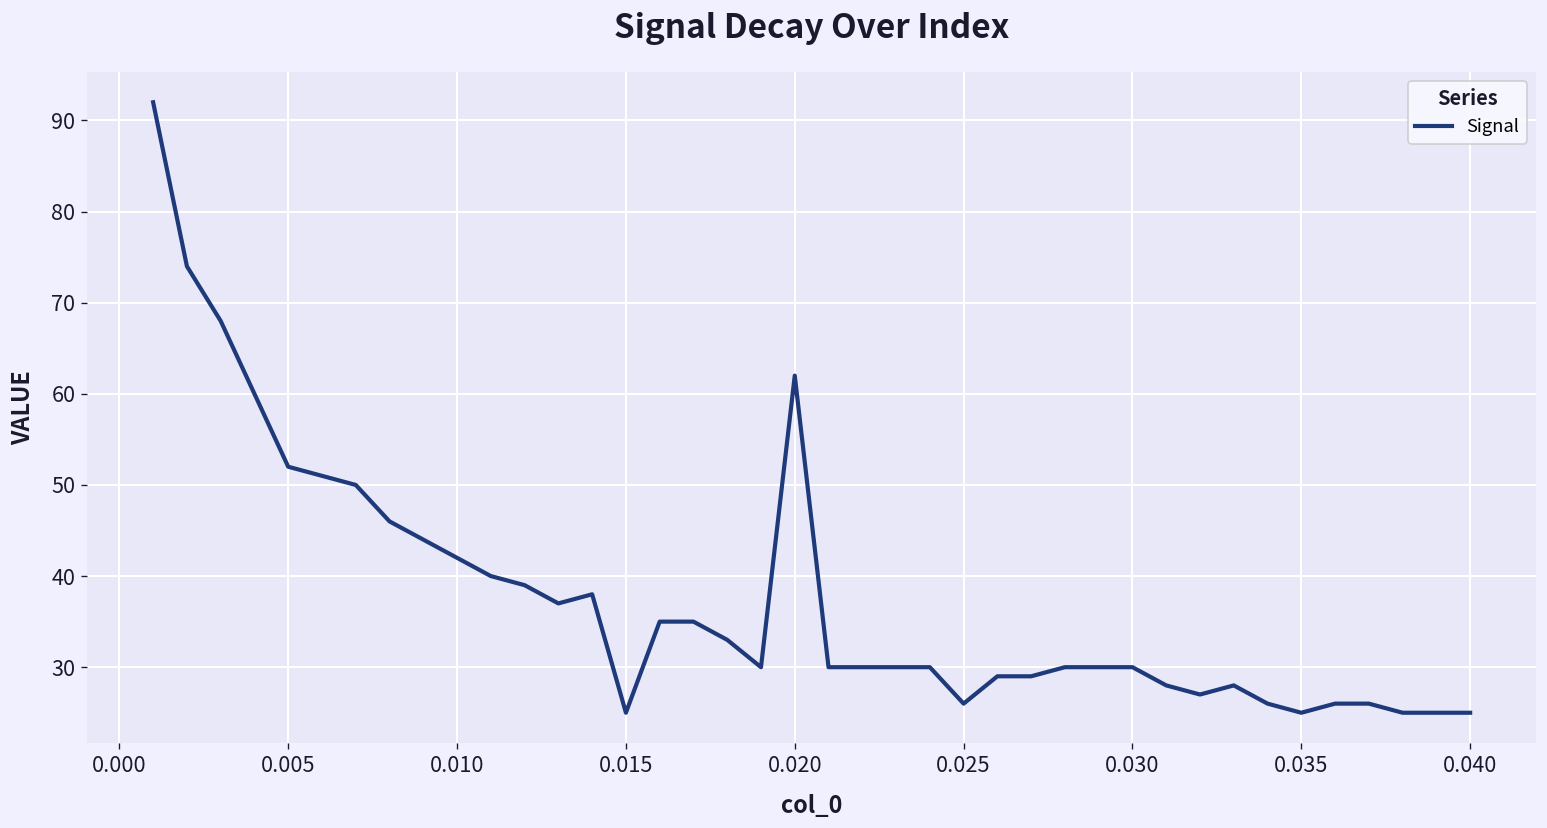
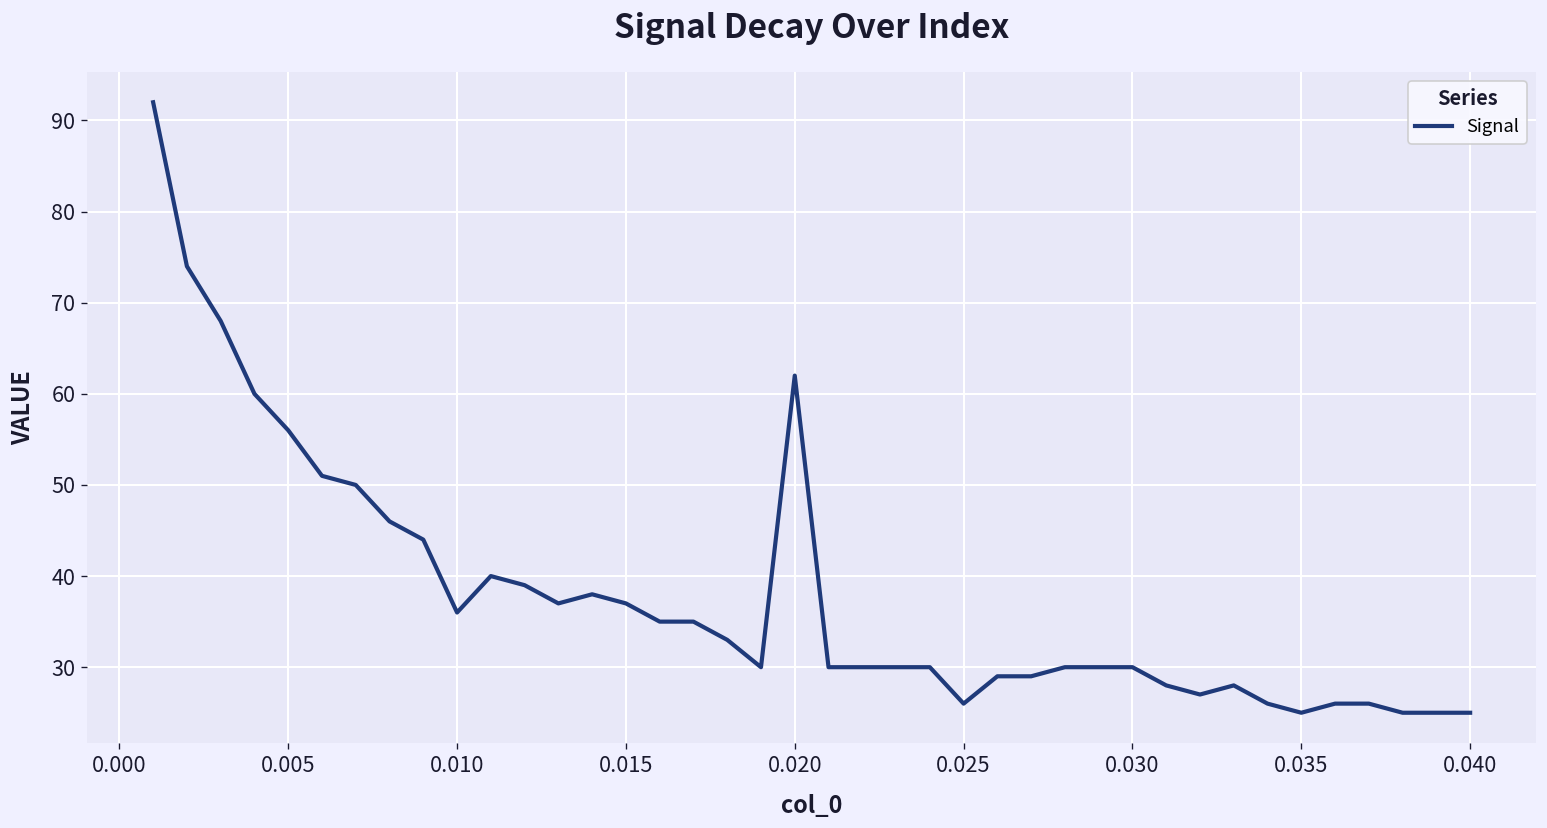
  {
-   "0.005": 52,
-   "0.010": 42,
-   "0.015": 25,
+   "0.005": 56,
+   "0.010": 36,
+   "0.015": 37,
    "0.020": 62,
    "0.025": 26,
    "0.030": 30,
    "0.035": 25,
    "0.040": 25
  }
